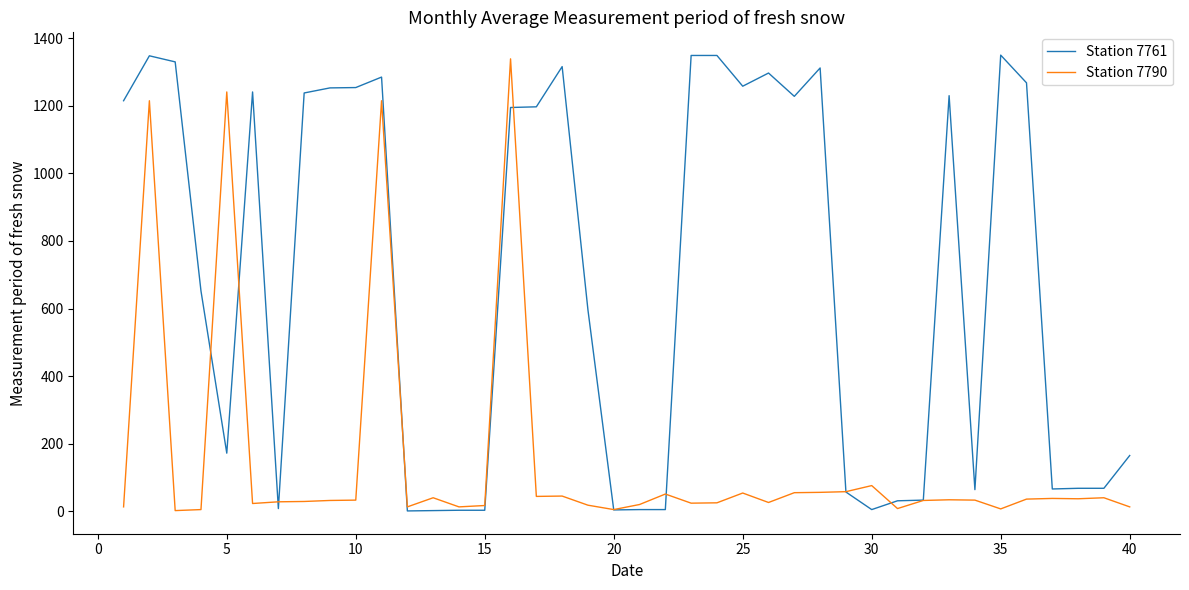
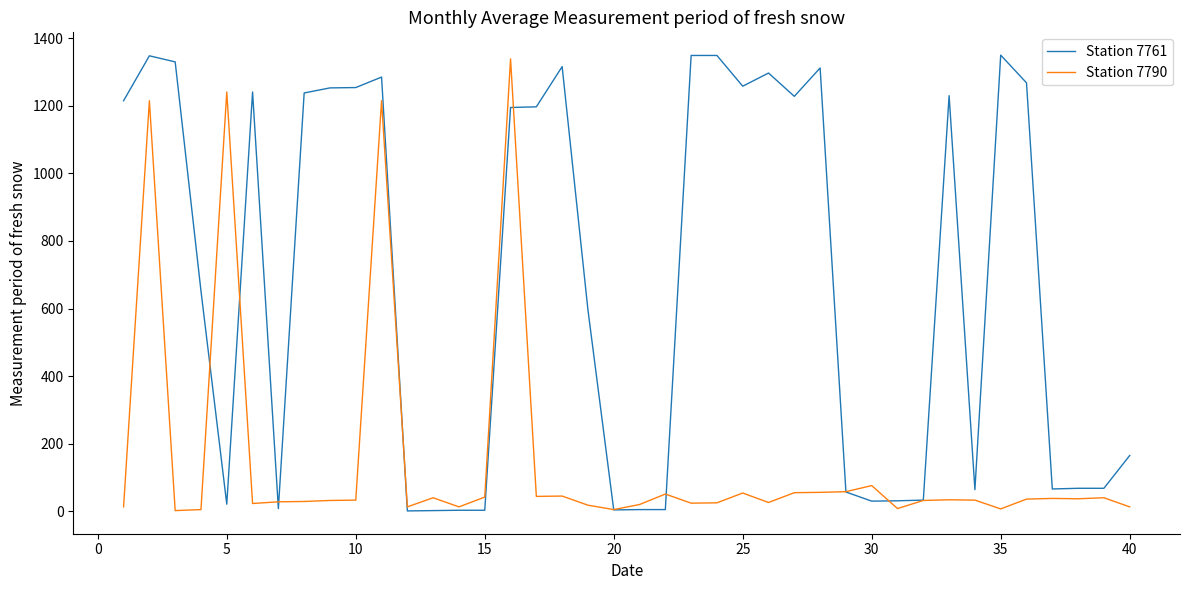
  {
    "Station 7761": {
-     "5": 170,
+     "5": 20,
      "10": 1250,
      "15": 0,
      "25": 1260,
-     "30": 10,
+     "30": 30,
      "35": 1350,
      "40": 170
    },
    "Station 7790": {
      "5": 1240,
      "10": 30,
-     "15": 20,
+     "15": 40,
      "25": 50,
      "30": 80,
      "35": 10,
      "40": 10
    }
  }
